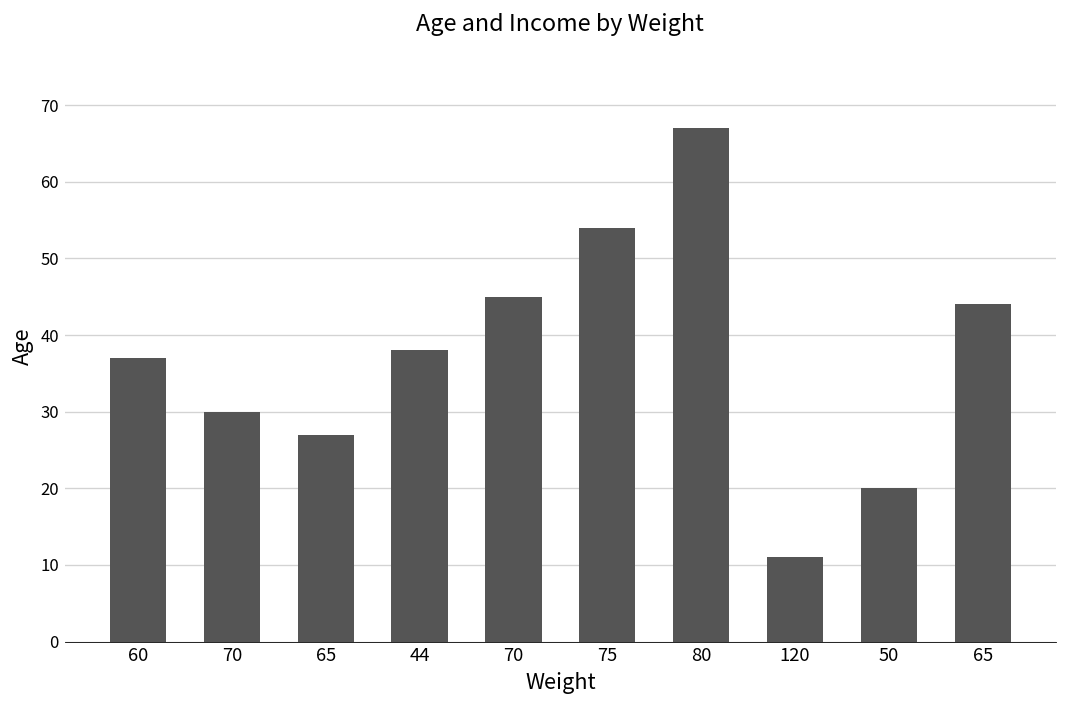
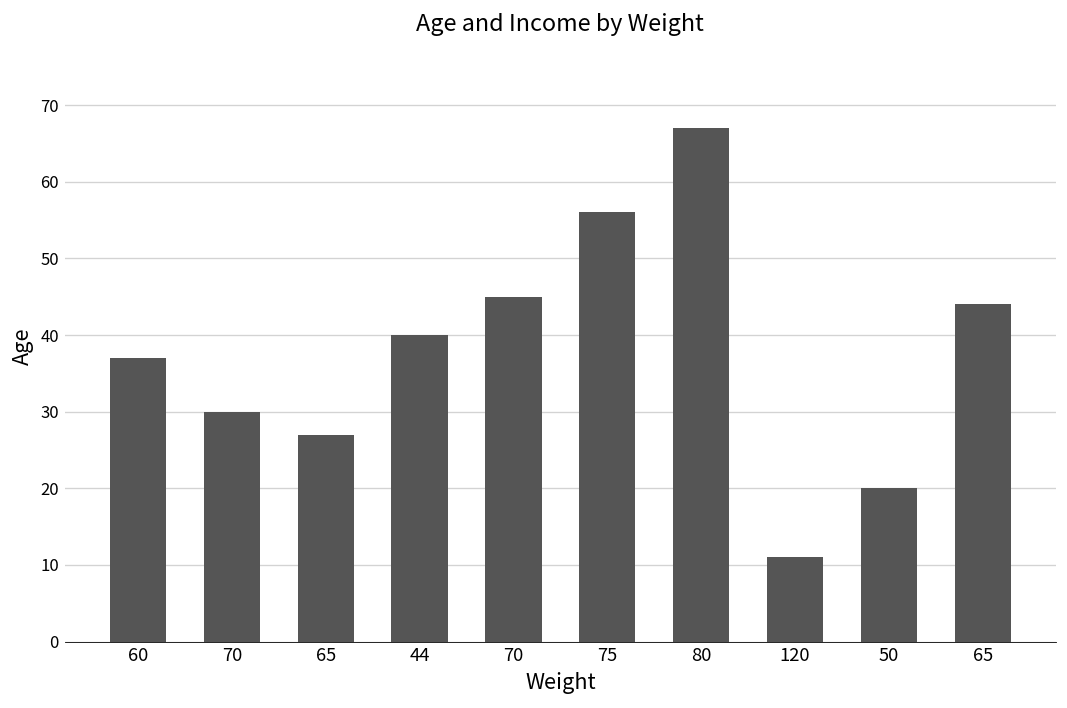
  {
    "60": 37,
-   "44": 38,
-   "75": 54,
+   "44": 40,
+   "75": 56,
    "80": 67,
    "120": 11,
    "50": 20
  }
